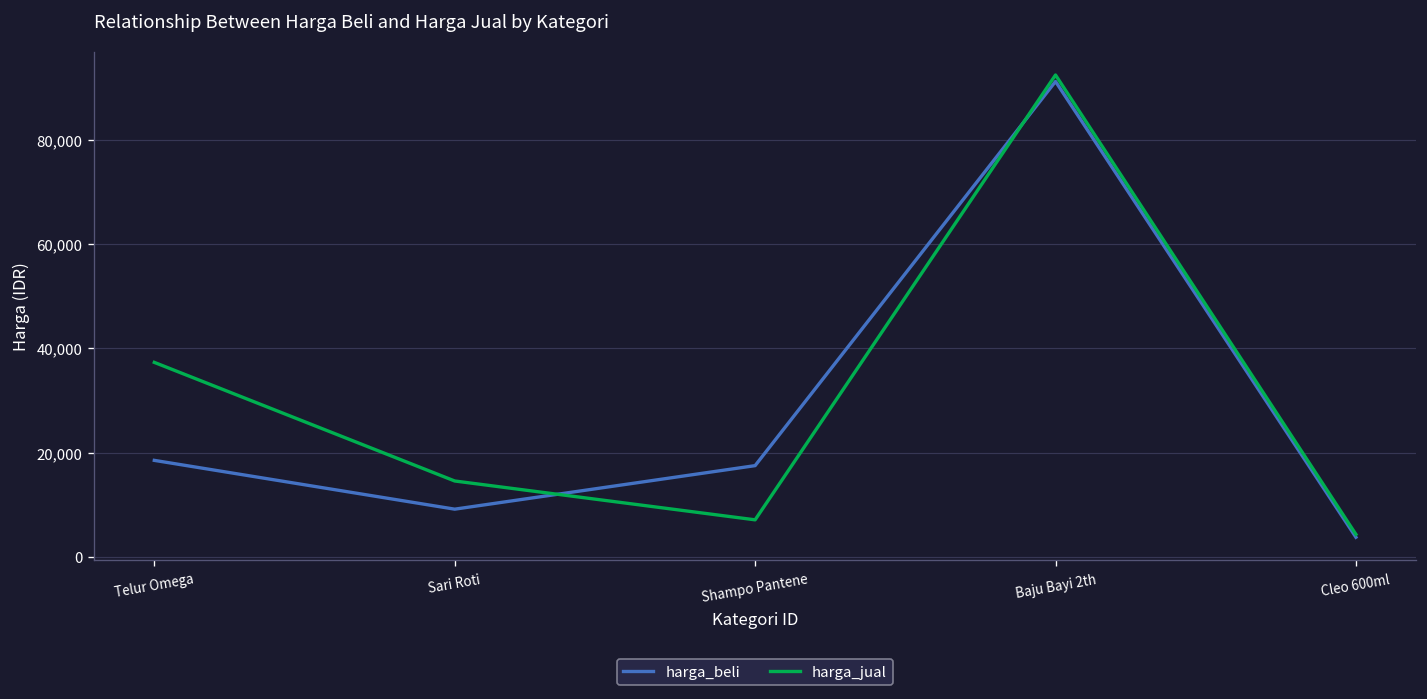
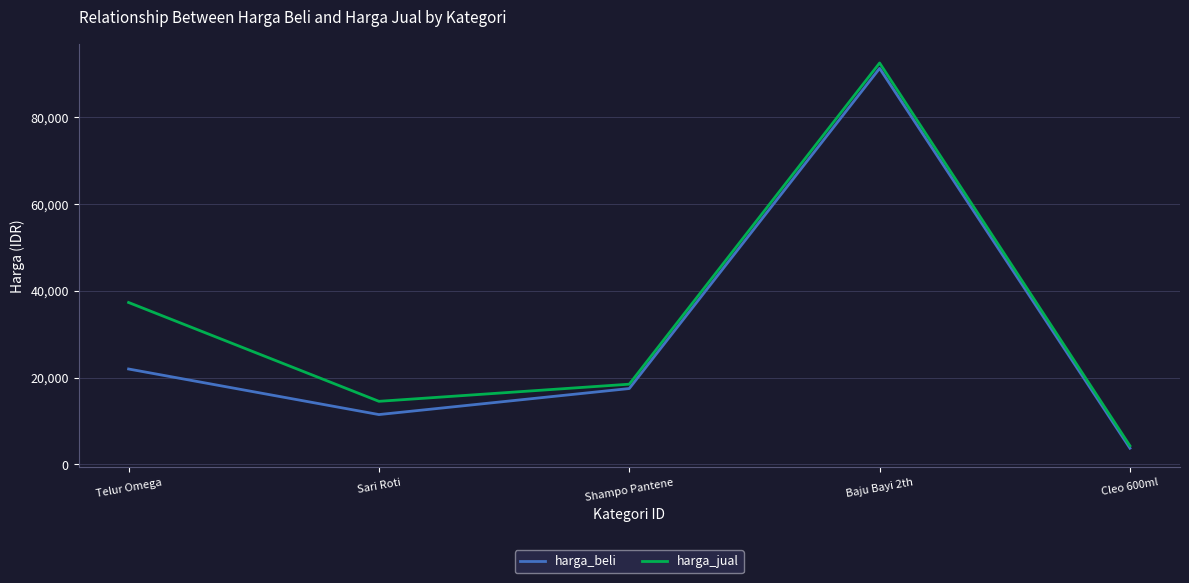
  {
    "harga_beli": {
-     "Telur Omega": "19,000",
-     "Sari Roti": "9,000",
+     "Telur Omega": "22,000",
+     "Sari Roti": "12,000",
      "Shampo Pantene": "18,000",
      "Baju Bayi 2th": "91,000"
    },
    "harga_jual": {
      "Telur Omega": "37,000",
      "Sari Roti": "15,000",
-     "Shampo Pantene": "7,000",
+     "Shampo Pantene": "19,000",
      "Baju Bayi 2th": "93,000"
    }
  }
